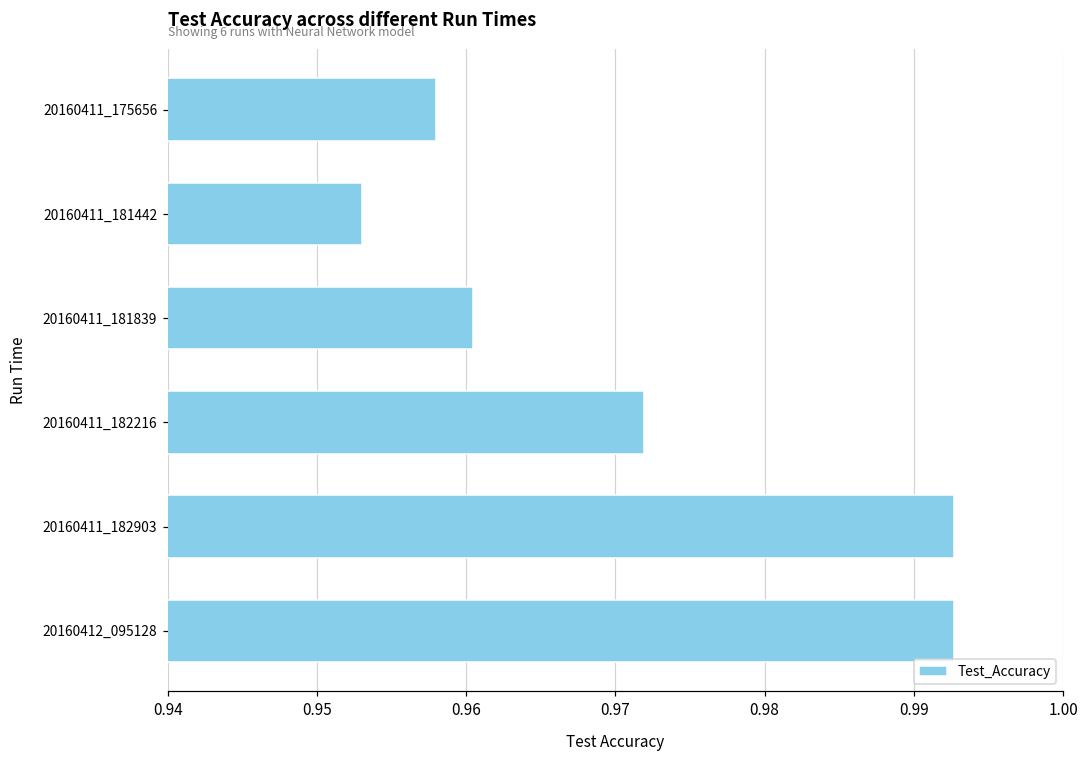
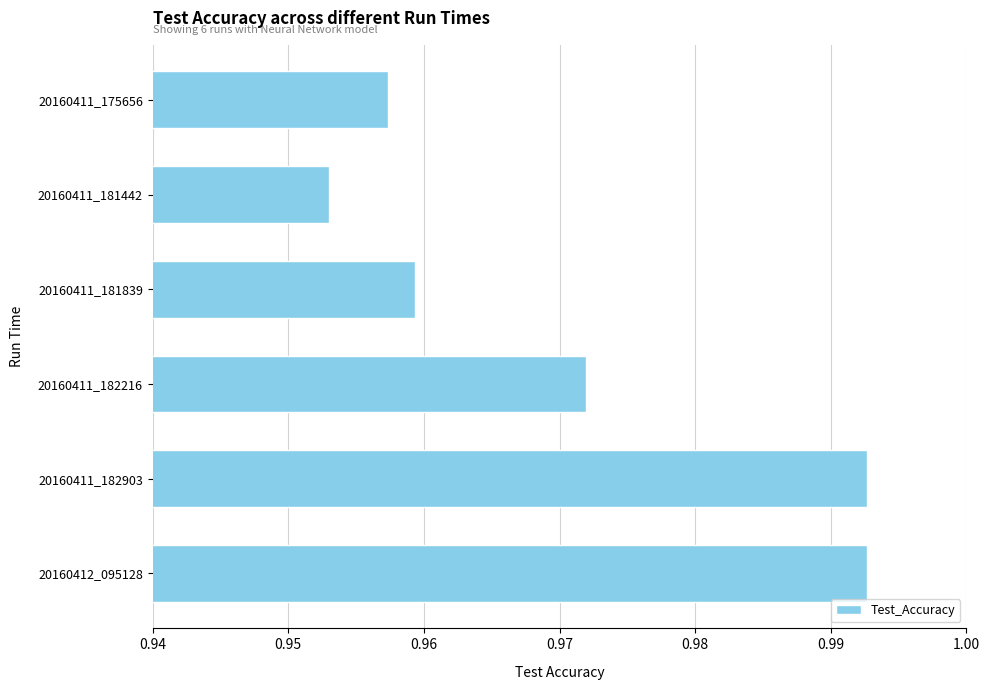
  {
-   "20160411_175656": 0.9579,
+   "20160411_175656": 0.9573,
    "20160411_181442": 0.9530,
-   "20160411_181839": 0.9605,
+   "20160411_181839": 0.9593,
    "20160411_182216": 0.9719,
    "20160411_182903": 0.9927,
    "20160412_095128": 0.9927
  }
